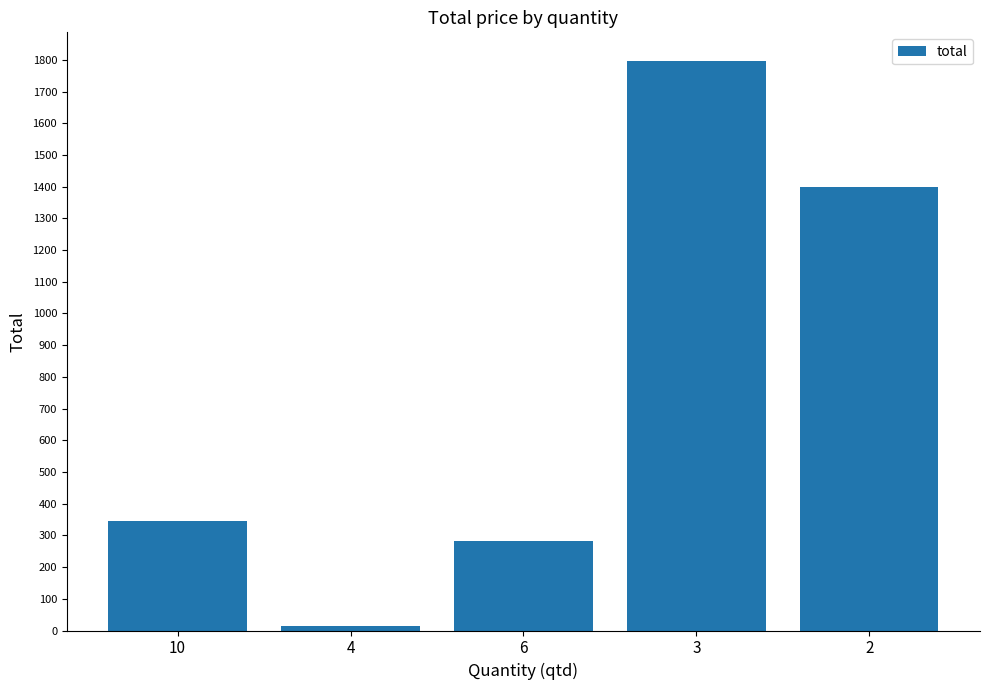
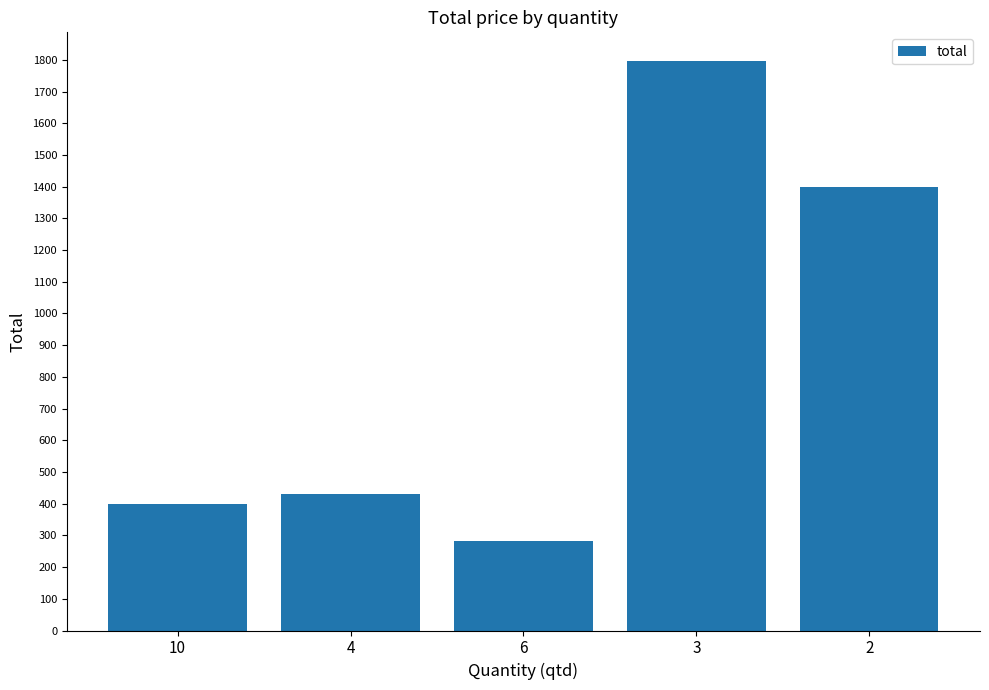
  {
-   "10": 350,
-   "4": 10,
+   "10": 400,
+   "4": 430,
    "6": 280,
    "3": 1800,
    "2": 1400
  }
